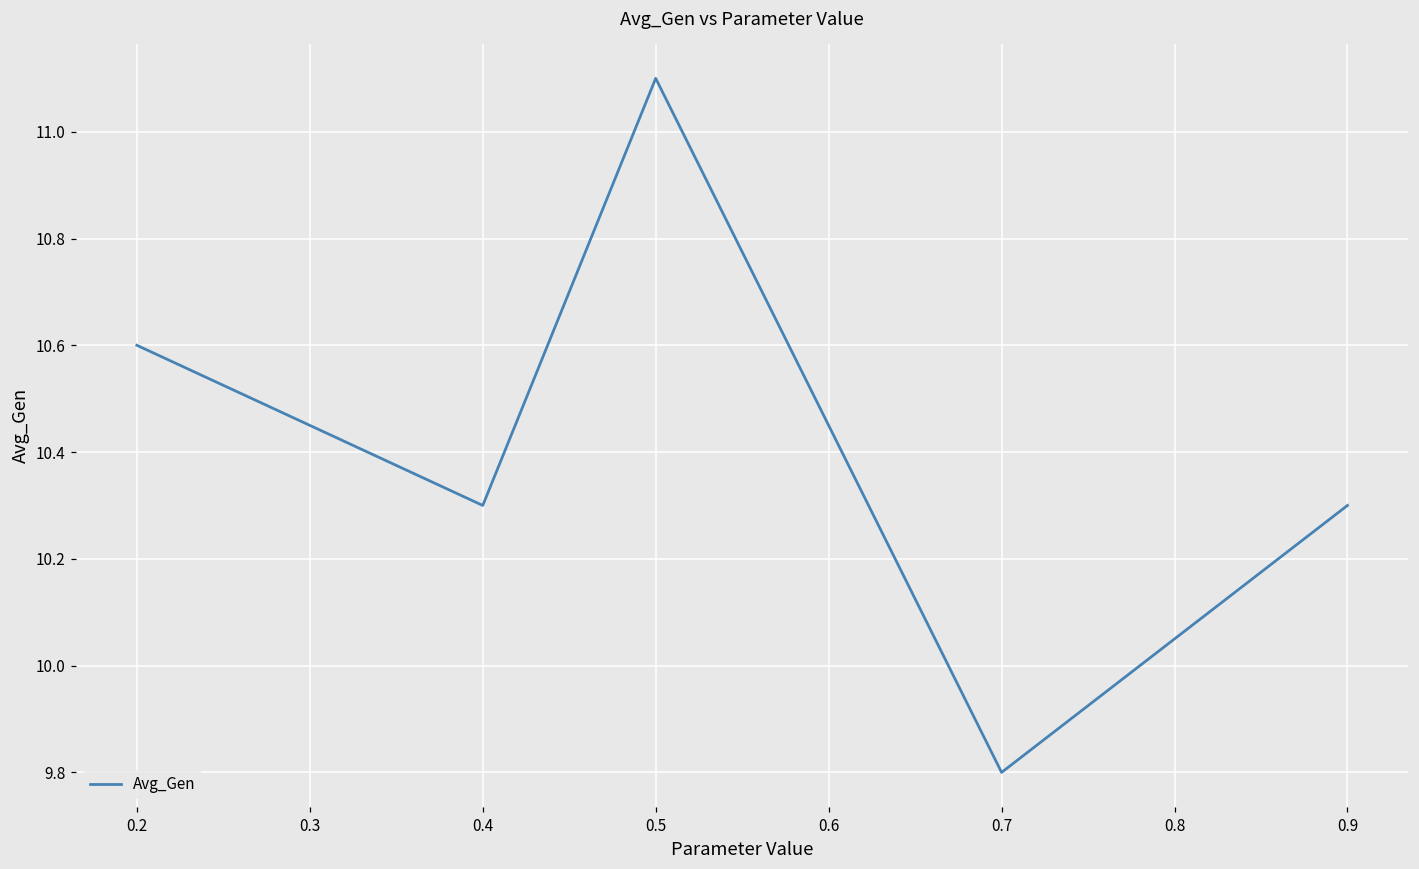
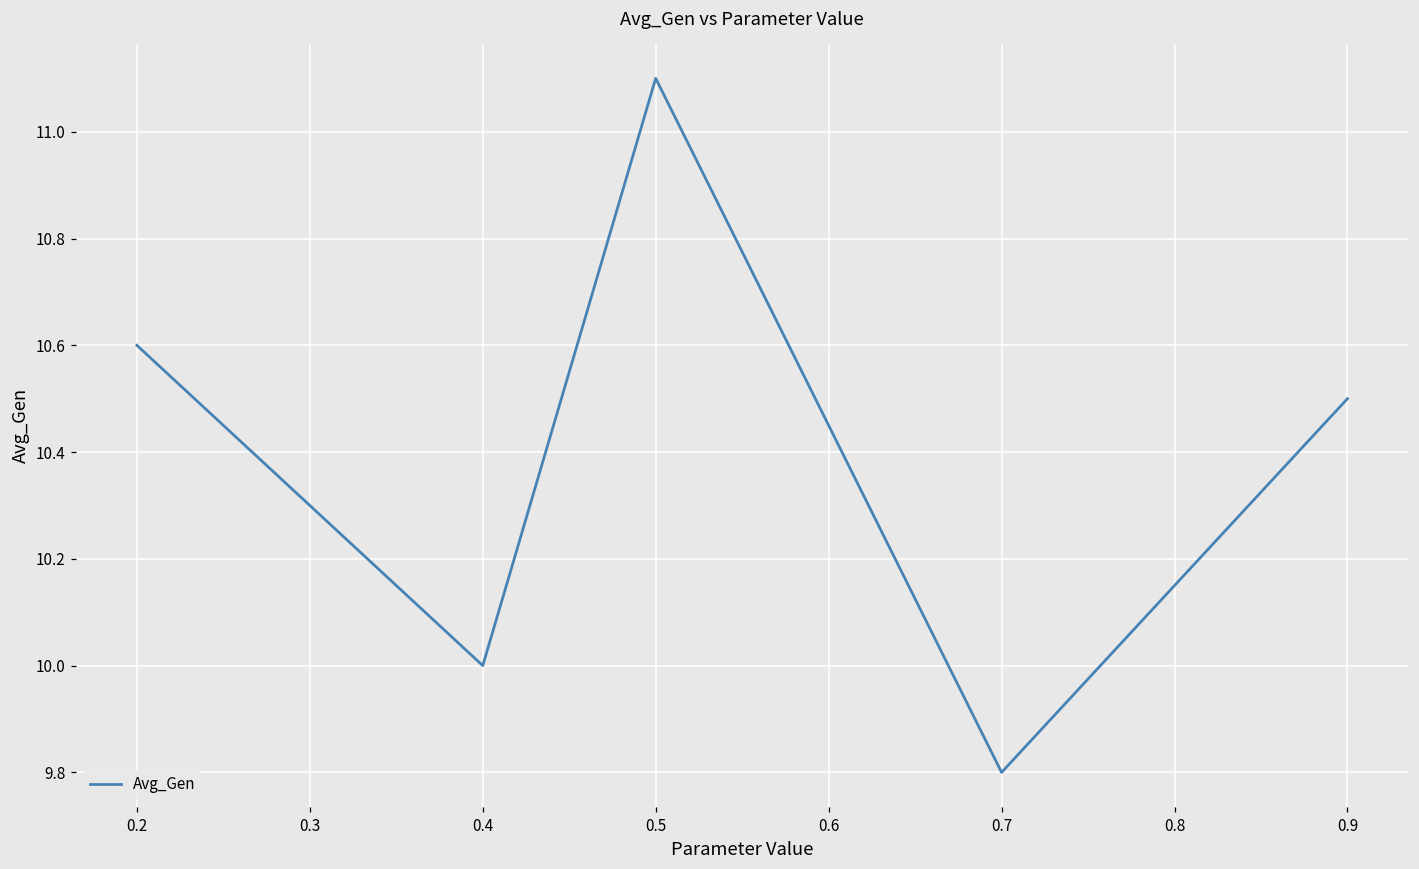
  {
    "0.2": 10.6,
-   "0.4": 10.3,
+   "0.4": 10.0,
    "0.5": 11.1,
    "0.7": 9.8,
-   "0.9": 10.3
+   "0.9": 10.5
  }
